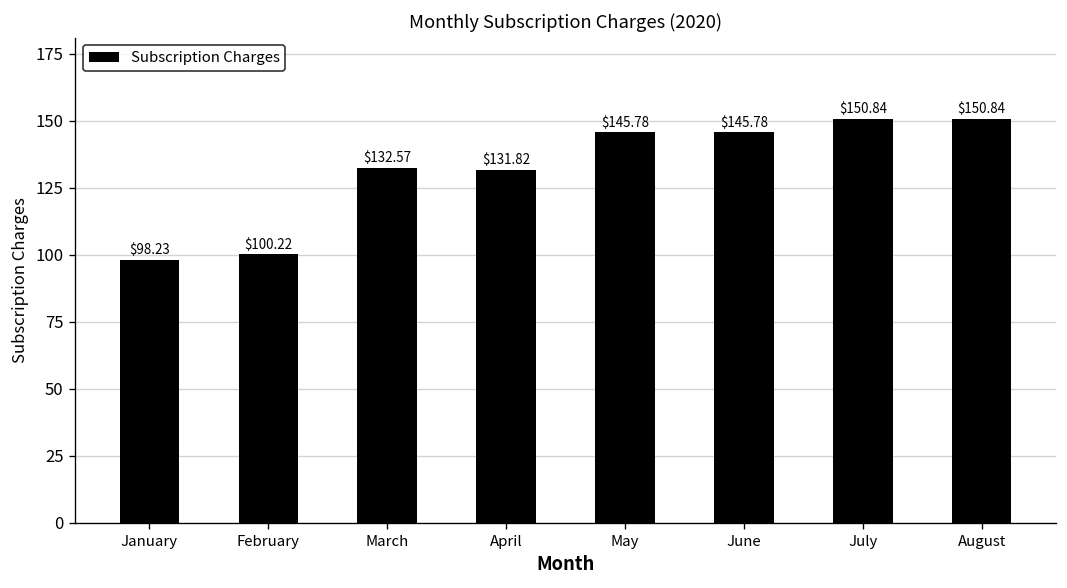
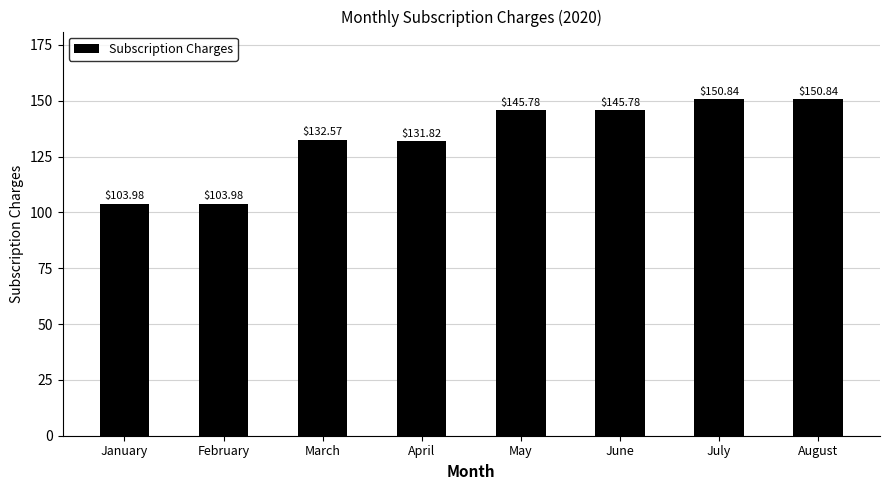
  {
-   "January": "$98.23",
-   "February": "$100.22",
+   "January": "$103.98",
+   "February": "$103.98",
    "March": "$132.57",
    "April": "$131.82",
    "May": "$145.78",
    "June": "$145.78",
    "July": "$150.84",
    "August": "$150.84"
  }
